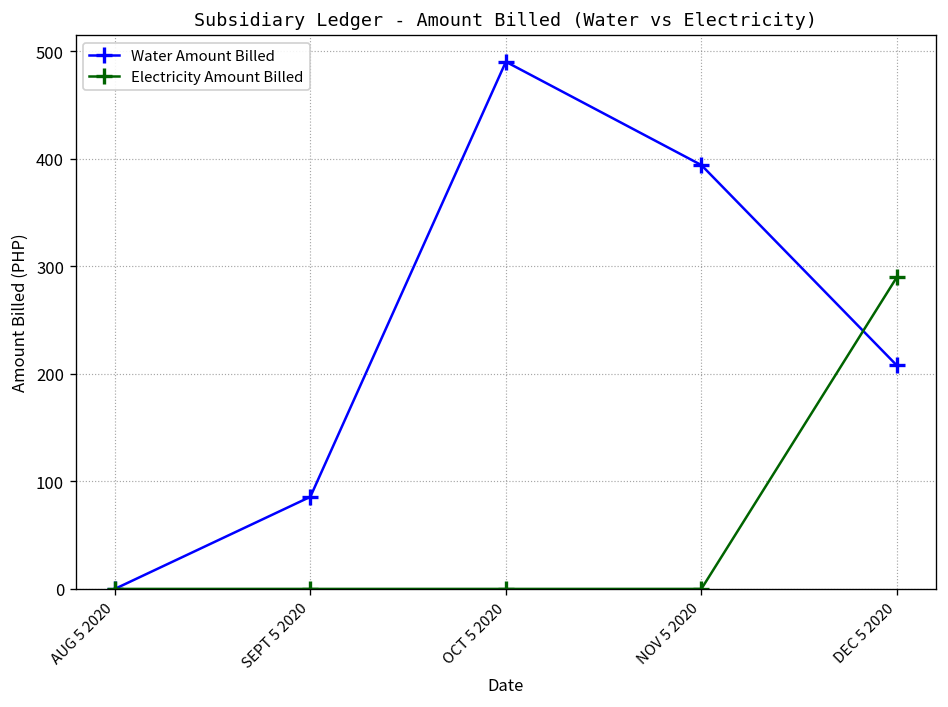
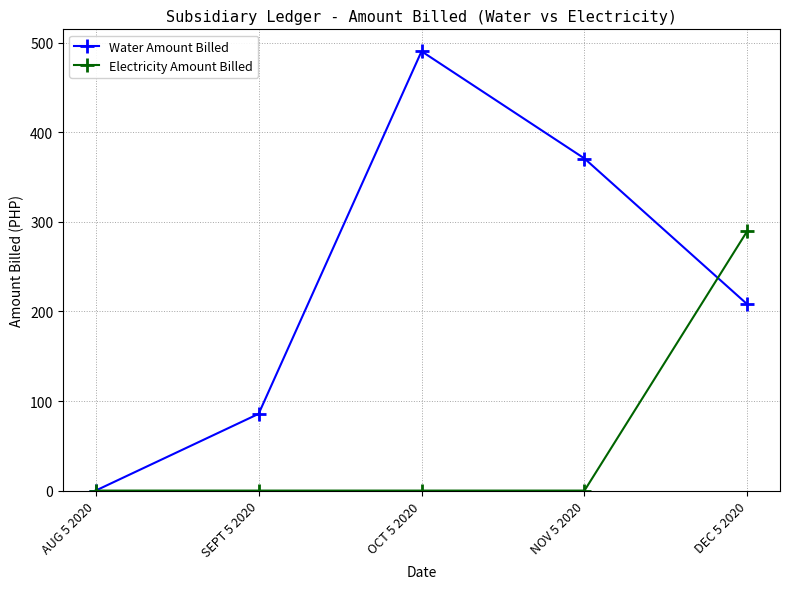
  {
    "Water Amount Billed": {
      "SEPT 5 2020": 90,
      "OCT 5 2020": 490,
-     "NOV 5 2020": 390,
+     "NOV 5 2020": 370,
      "DEC 5 2020": 210
    },
    "Electricity Amount Billed": {
      "SEPT 5 2020": 0,
      "OCT 5 2020": 0,
      "NOV 5 2020": 0,
      "DEC 5 2020": 290
    }
  }
